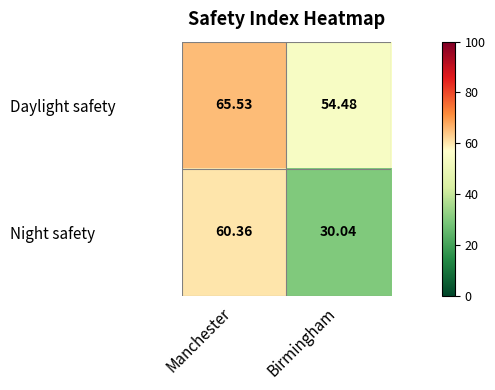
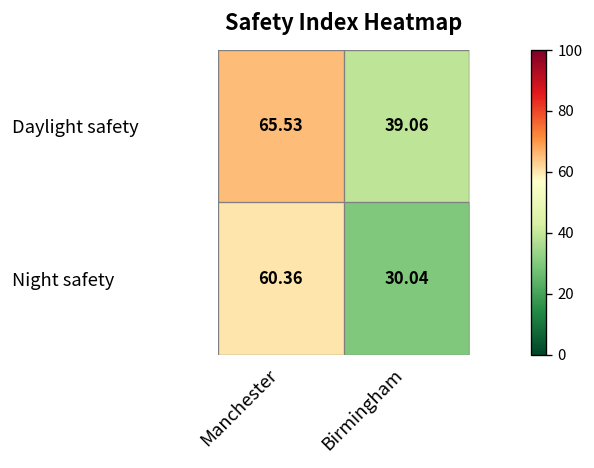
  {
    "Daylight safety": {
      "Manchester": 65.53,
-     "Birmingham": 54.48
+     "Birmingham": 39.06
    },
    "Night safety": {
      "Manchester": 60.36,
      "Birmingham": 30.04
    }
  }
